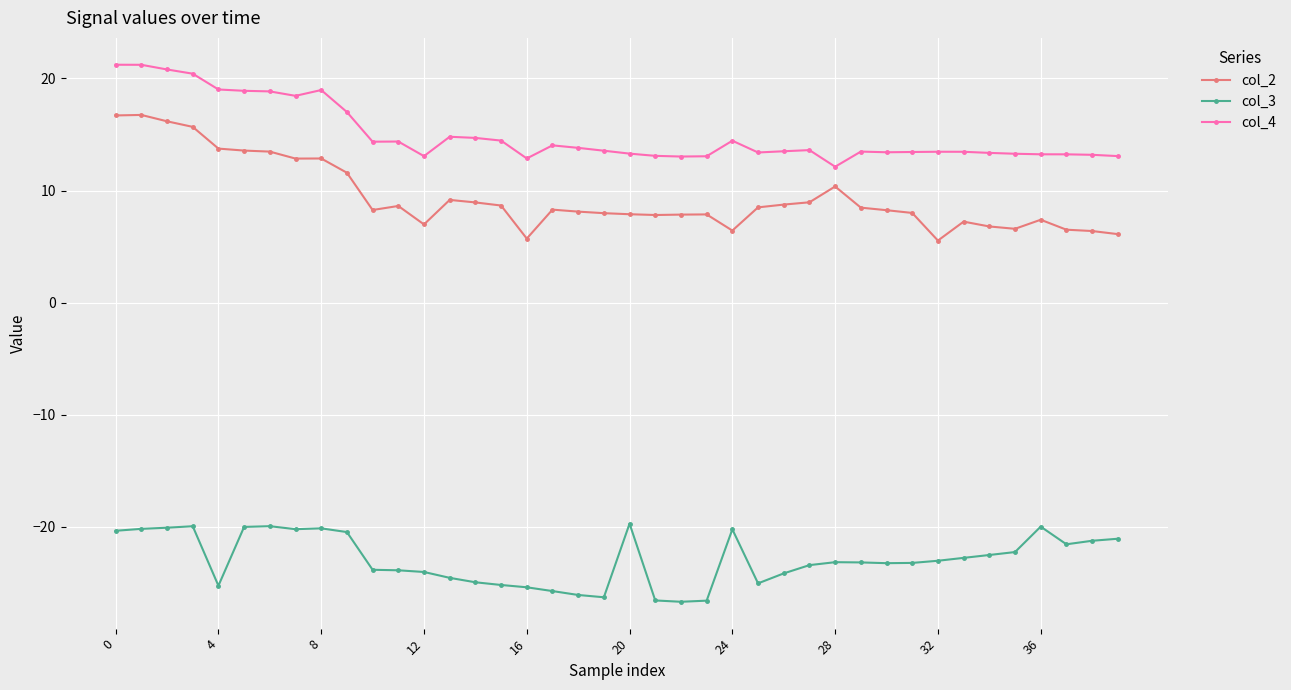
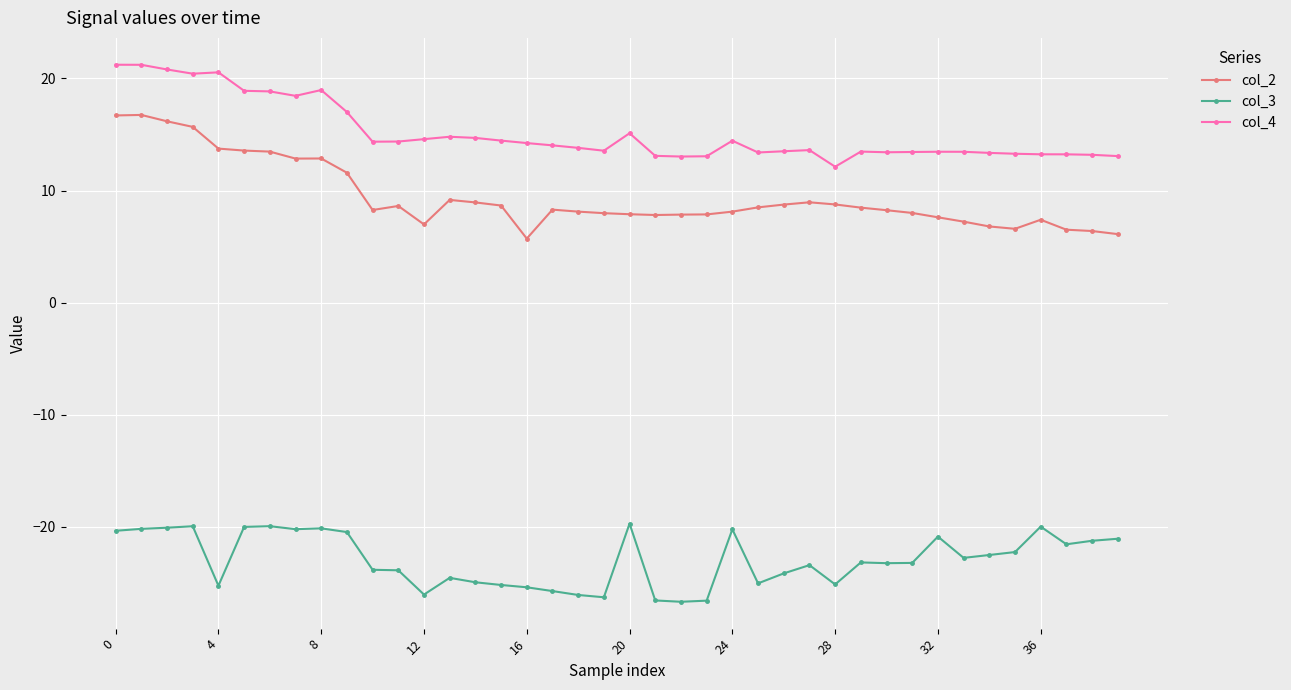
  {
    "col_2": {
      "0": 16.7,
      "4": 13.7,
      "8": 12.9,
      "12": 7.0,
      "16": 5.7,
      "20": 7.9,
-     "24": 6.4,
-     "28": 10.4,
-     "32": 5.5,
+     "24": 8.1,
+     "28": 8.8,
+     "32": 7.6,
      "36": 7.4
    },
    "col_3": {
      "0": -20.3,
      "4": -25.3,
      "8": -20.1,
-     "12": -24.0,
+     "12": -26.0,
      "16": -25.4,
      "20": -19.7,
      "24": -20.2,
-     "28": -23.1,
-     "32": -23.0,
+     "28": -25.1,
+     "32": -20.9,
      "36": -20.0
    },
    "col_4": {
      "0": 21.2,
-     "4": 19.0,
+     "4": 20.5,
      "8": 19.0,
-     "12": 13.1,
-     "16": 12.9,
-     "20": 13.3,
+     "12": 14.6,
+     "16": 14.2,
+     "20": 15.1,
      "24": 14.4,
      "28": 12.1,
      "32": 13.5,
      "36": 13.2
    }
  }
